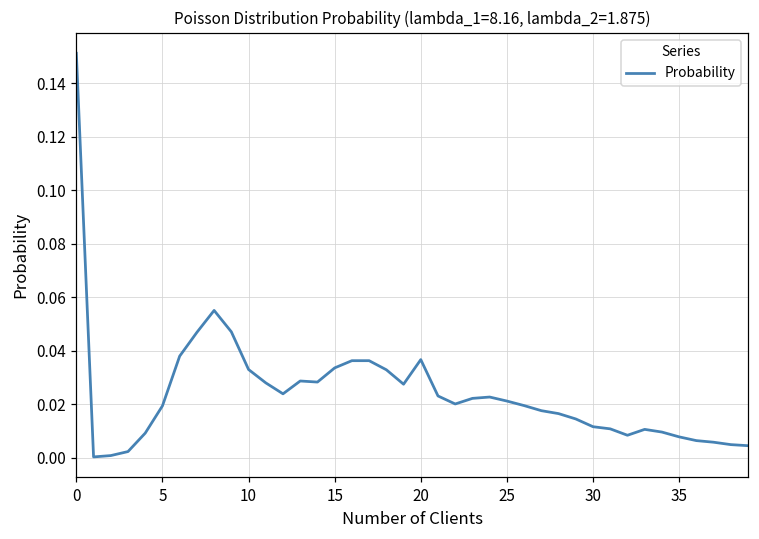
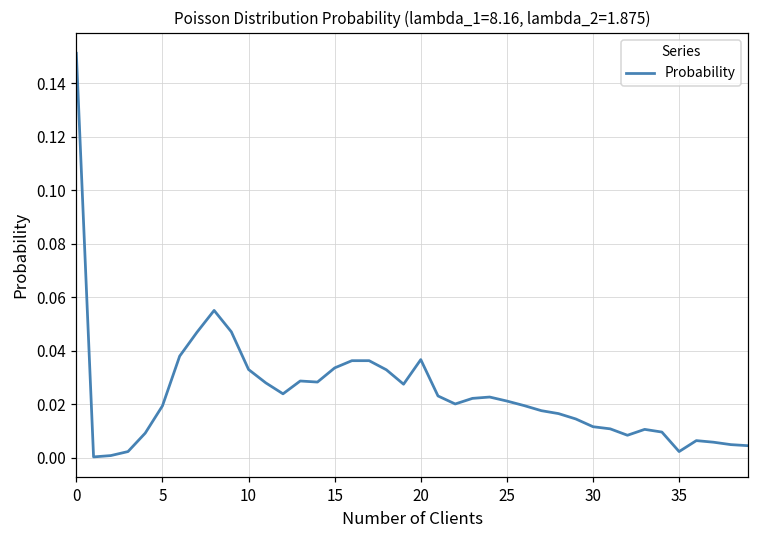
  {
    "0": 0.151,
    "5": 0.019,
    "10": 0.033,
    "15": 0.034,
    "20": 0.037,
    "25": 0.021,
    "30": 0.012,
-   "35": 0.008
+   "35": 0.002
  }
